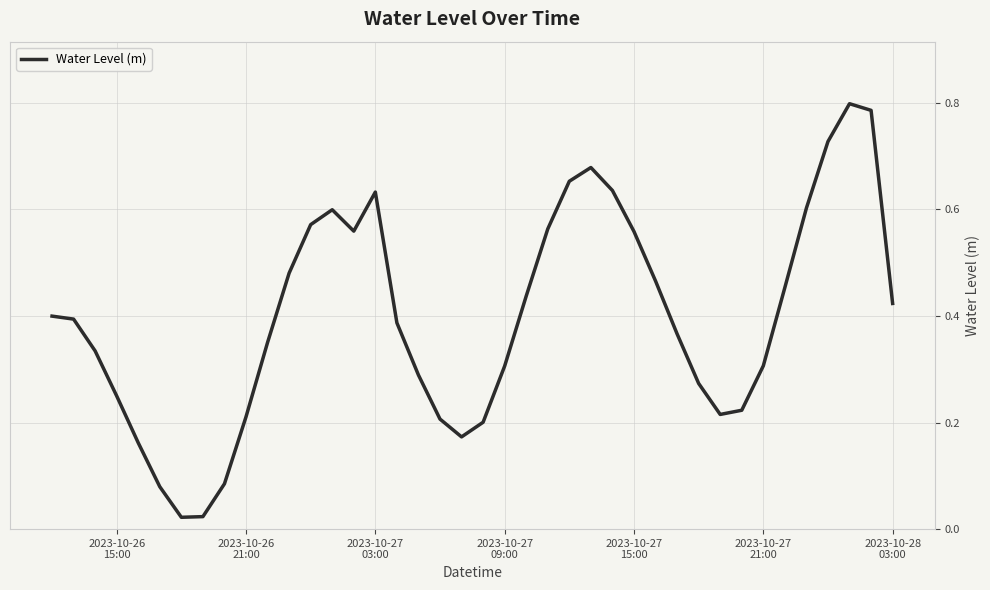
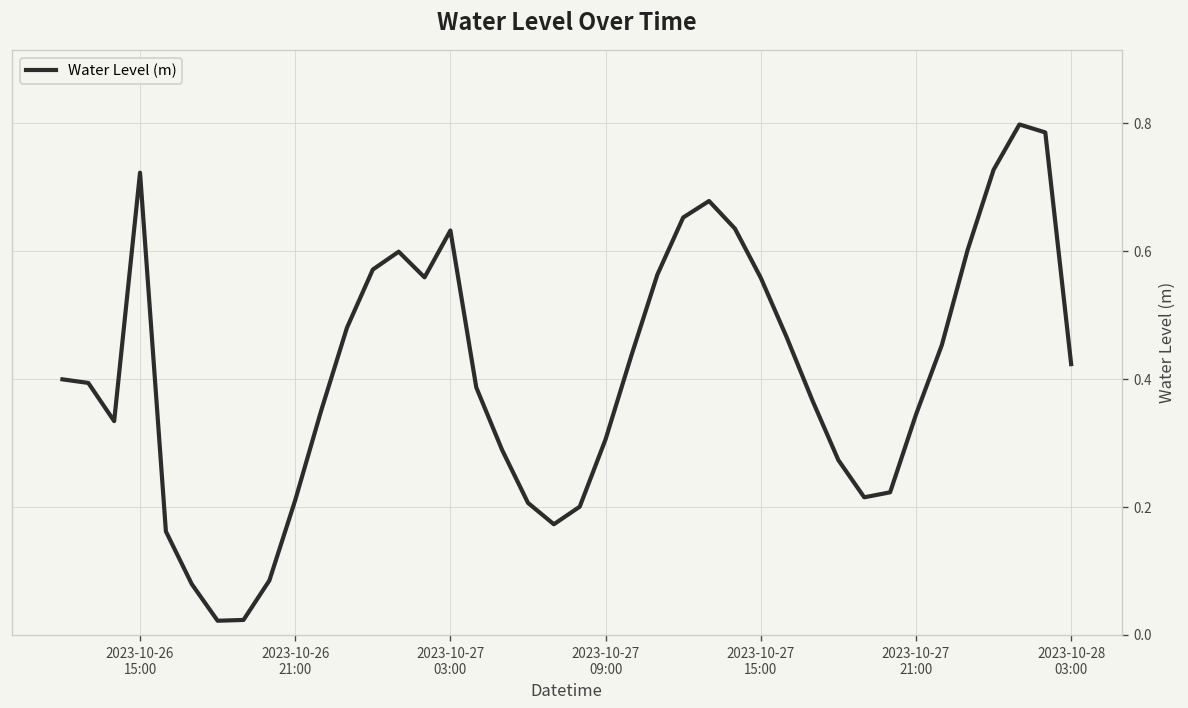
  {
-   "2023-10-26 15:00": 0.25,
+   "2023-10-26 15:00": 0.72,
    "2023-10-26 21:00": 0.21,
    "2023-10-27 03:00": 0.63,
    "2023-10-27 09:00": 0.31,
    "2023-10-27 15:00": 0.56,
-   "2023-10-27 21:00": 0.31,
+   "2023-10-27 21:00": 0.34,
    "2023-10-28 03:00": 0.42
  }
